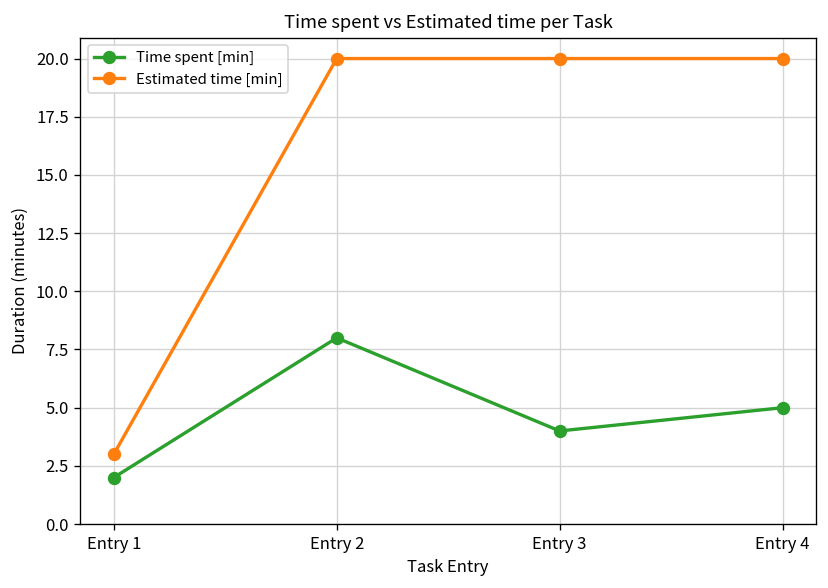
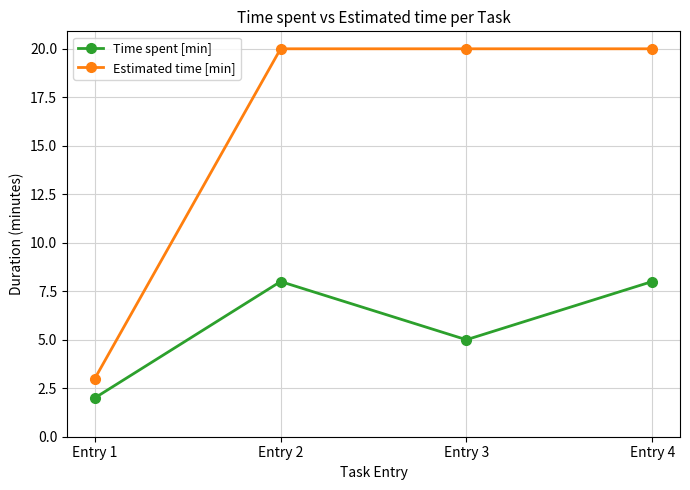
  {
    "Time spent [min]": {
      "Entry 1": 2,
      "Entry 2": 8,
-     "Entry 3": 4,
-     "Entry 4": 5
+     "Entry 3": 5,
+     "Entry 4": 8
    },
    "Estimated time [min]": {
      "Entry 1": 3,
      "Entry 2": 20,
      "Entry 3": 20,
      "Entry 4": 20
    }
  }
